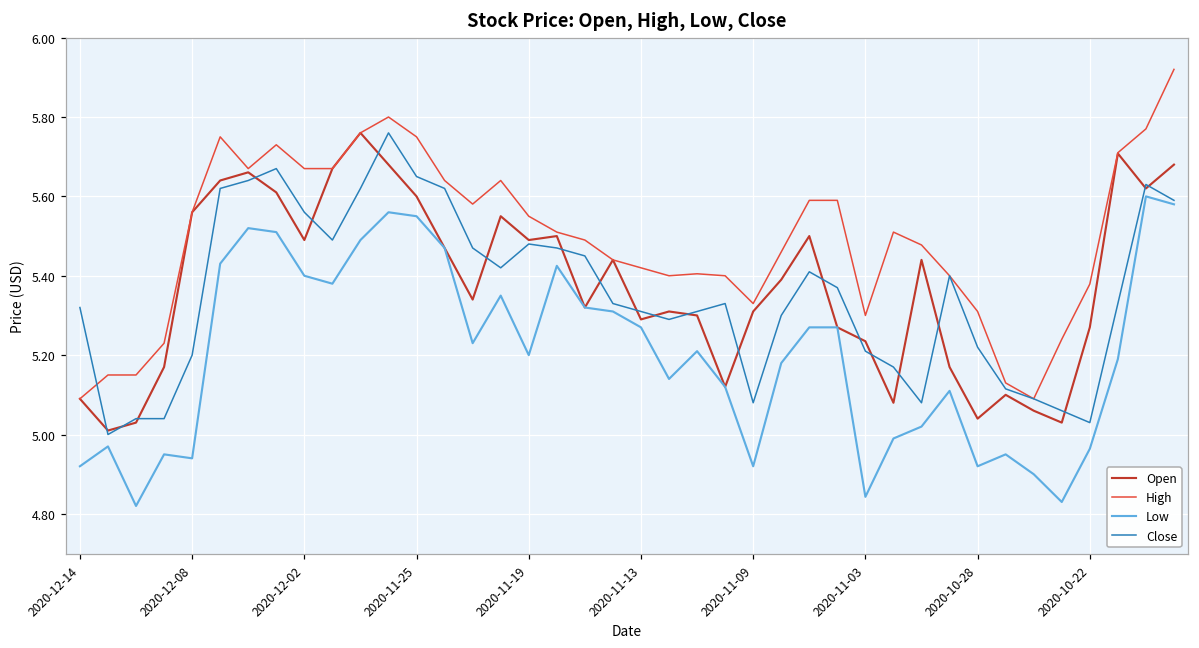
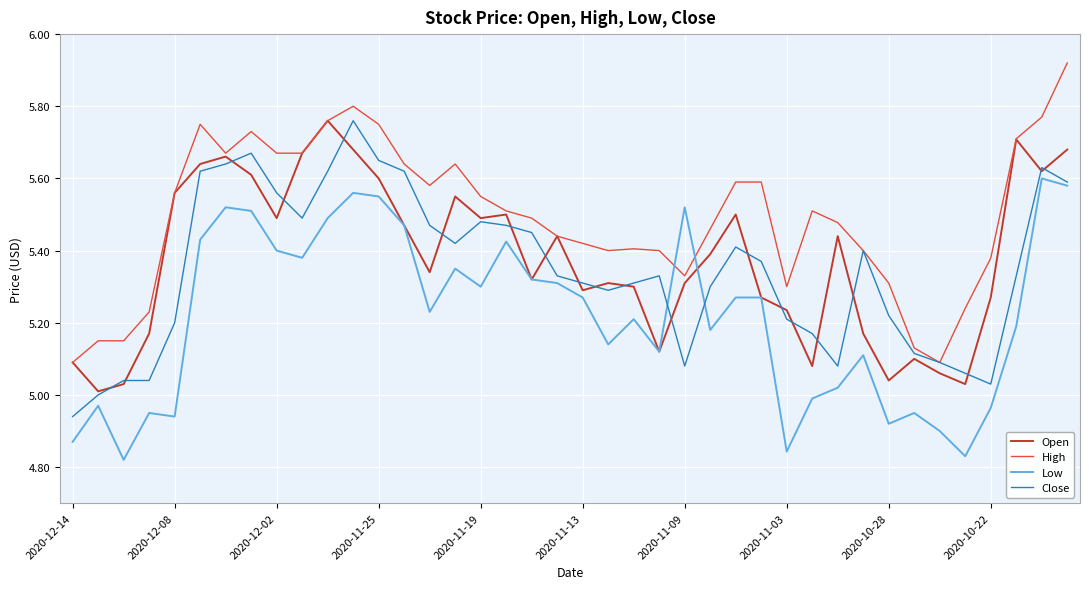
  {
    "Low": {
-     "2020-12-14": 4.92,
+     "2020-12-14": 4.87,
      "2020-12-08": 4.94,
      "2020-12-02": 5.40,
      "2020-11-25": 5.55,
-     "2020-11-19": 5.2,
+     "2020-11-19": 5.3,
      "2020-11-13": 5.27,
-     "2020-11-09": 4.92,
+     "2020-11-09": 5.52,
      "2020-11-03": 4.84,
      "2020-10-28": 4.92,
      "2020-10-22": 4.96
    },
    "Close": {
-     "2020-12-14": 5.32,
+     "2020-12-14": 4.94,
      "2020-12-08": 5.20,
      "2020-12-02": 5.56,
      "2020-11-25": 5.65,
      "2020-11-19": 5.48,
      "2020-11-13": 5.31,
      "2020-11-09": 5.08,
      "2020-11-03": 5.21,
      "2020-10-28": 5.22,
      "2020-10-22": 5.03
    }
  }
